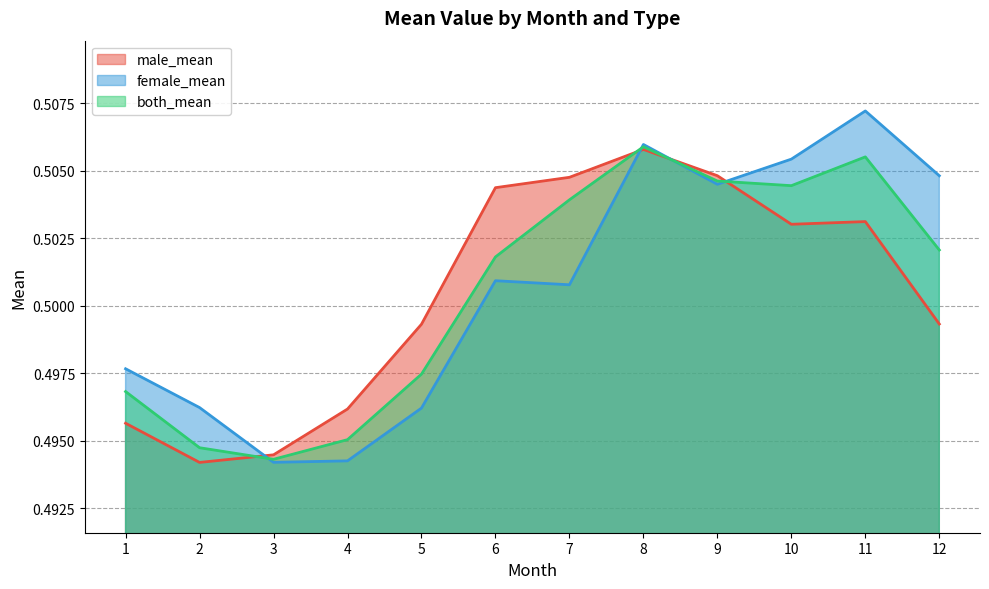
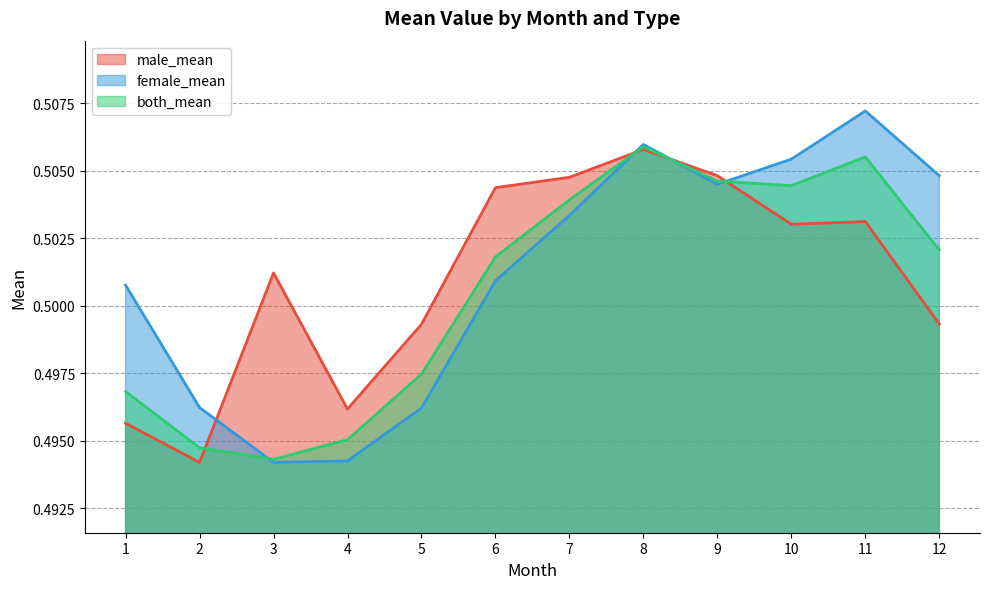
  {
    "male_mean": {
      "1": 0.4956,
      "2": 0.4942,
-     "3": 0.4945,
+     "3": 0.5012,
      "4": 0.4962,
      "5": 0.4993,
      "6": 0.5044,
      "7": 0.5048,
      "8": 0.5058,
      "9": 0.5048,
      "10": 0.5030,
      "11": 0.5031,
      "12": 0.4993
    },
    "female_mean": {
-     "1": 0.4977,
+     "1": 0.5008,
      "2": 0.4962,
      "3": 0.4942,
      "4": 0.4943,
      "5": 0.4962,
      "6": 0.5009,
-     "7": 0.5008,
+     "7": 0.5033,
      "9": 0.5045,
      "10": 0.5054,
      "11": 0.5072,
      "12": 0.5048
    },
    "both_mean": {
      "1": 0.4968,
      "2": 0.4947,
      "3": 0.4943,
      "4": 0.4950,
      "5": 0.4975,
      "6": 0.5018,
      "7": 0.5039,
      "9": 0.5046,
      "10": 0.5044,
      "11": 0.5055,
      "12": 0.5021
    }
  }
